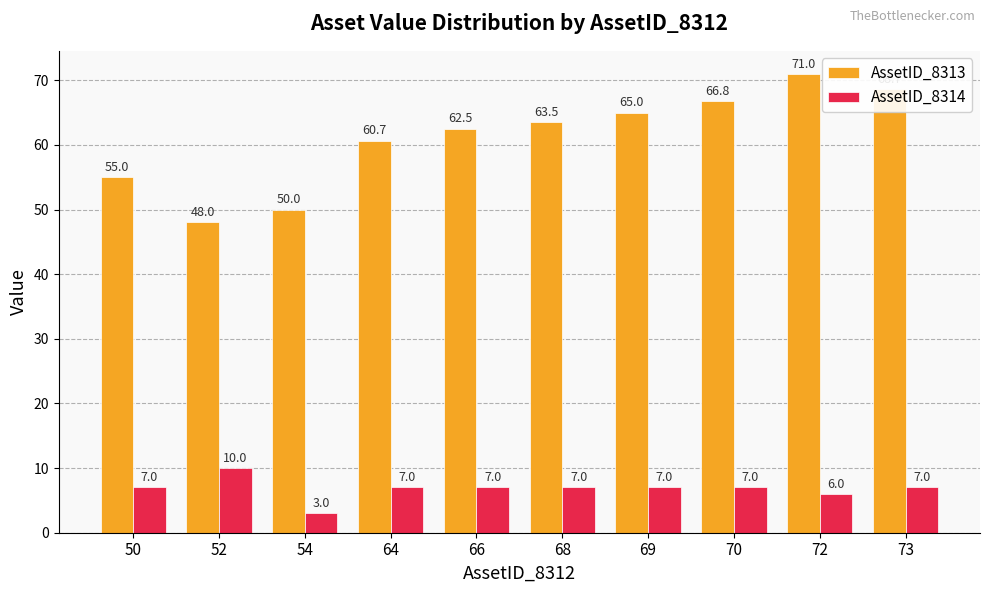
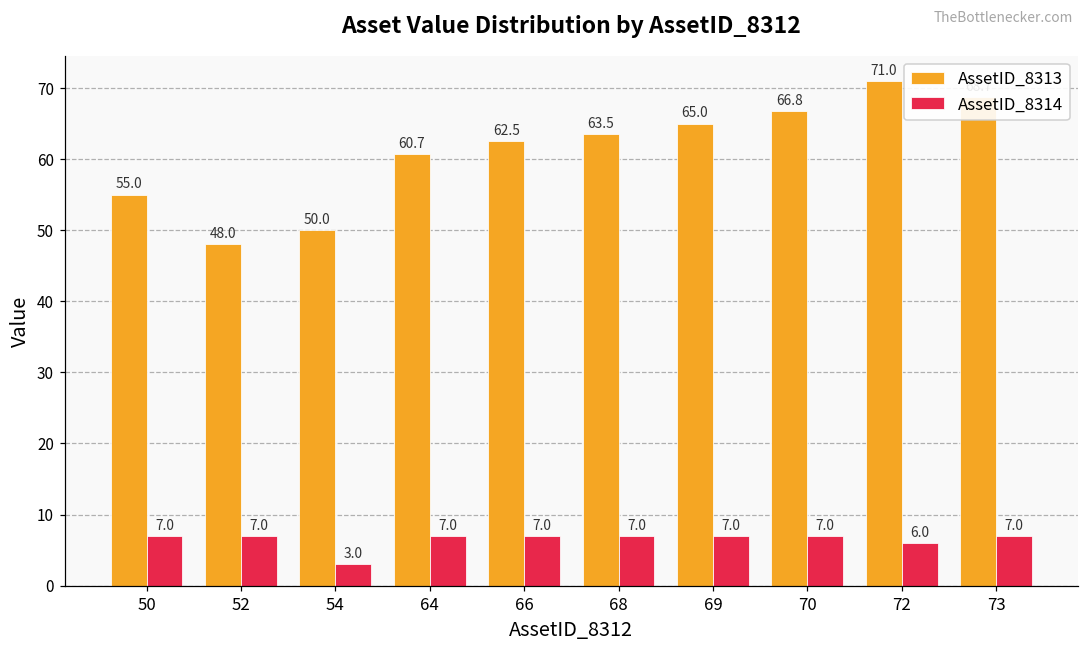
  {
    "AssetID_8313": {
      "50": 55.0,
      "52": 48.0,
      "54": 50.0,
      "64": 60.7,
      "66": 62.5,
      "68": 63.5,
      "69": 65.0,
      "70": 66.8,
      "72": 71.0
    },
    "AssetID_8314": {
      "50": 7.0,
-     "52": 10.0,
+     "52": 7.0,
      "54": 3.0,
      "64": 7.0,
      "66": 7.0,
      "68": 7.0,
      "69": 7.0,
      "70": 7.0,
      "72": 6.0,
      "73": 7.0
    }
  }
